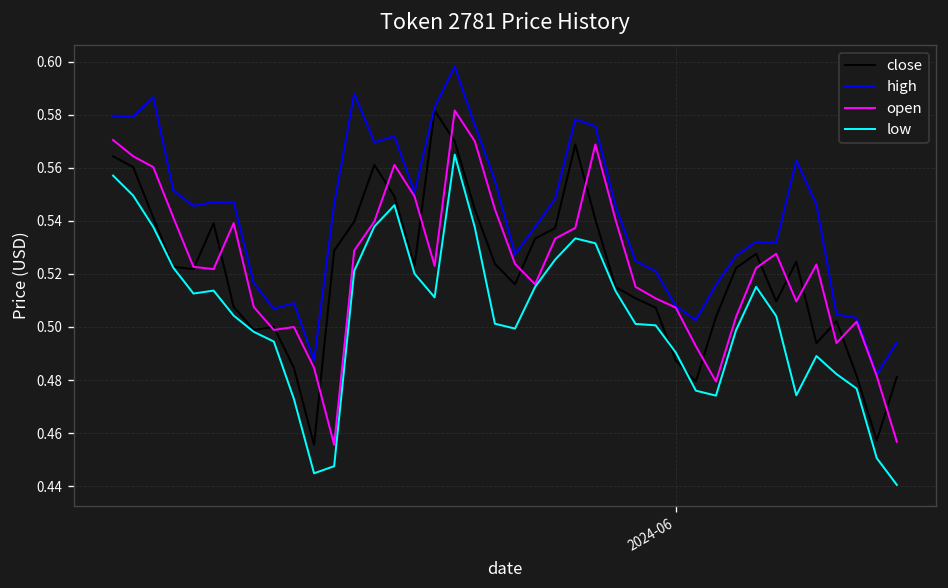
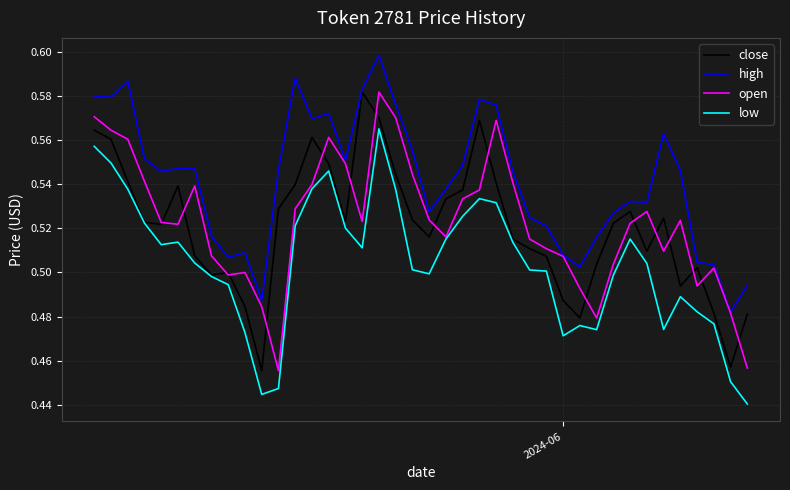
  {
    "close": {
      "2024-06": 0.487
    },
    "low": {
-     "2024-06": 0.490
+     "2024-06": 0.471
    }
  }
